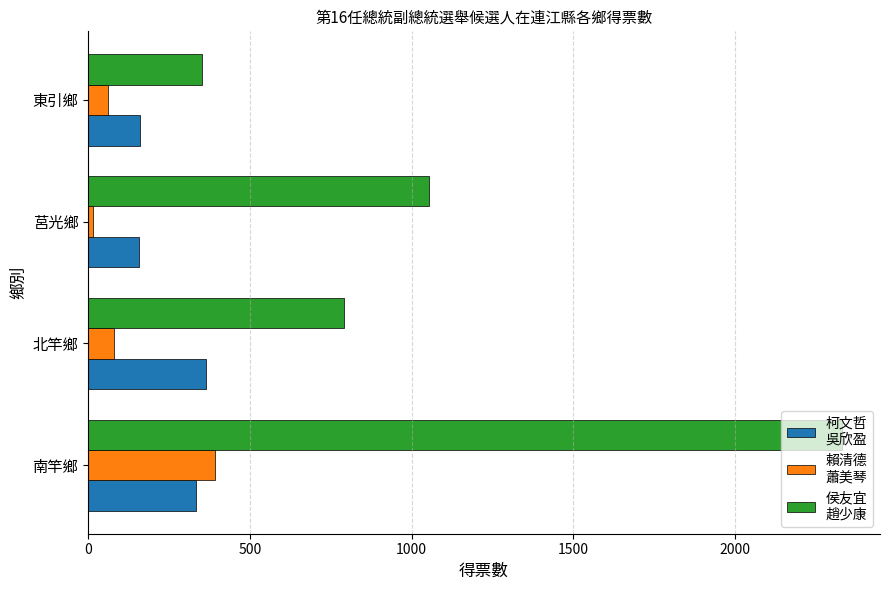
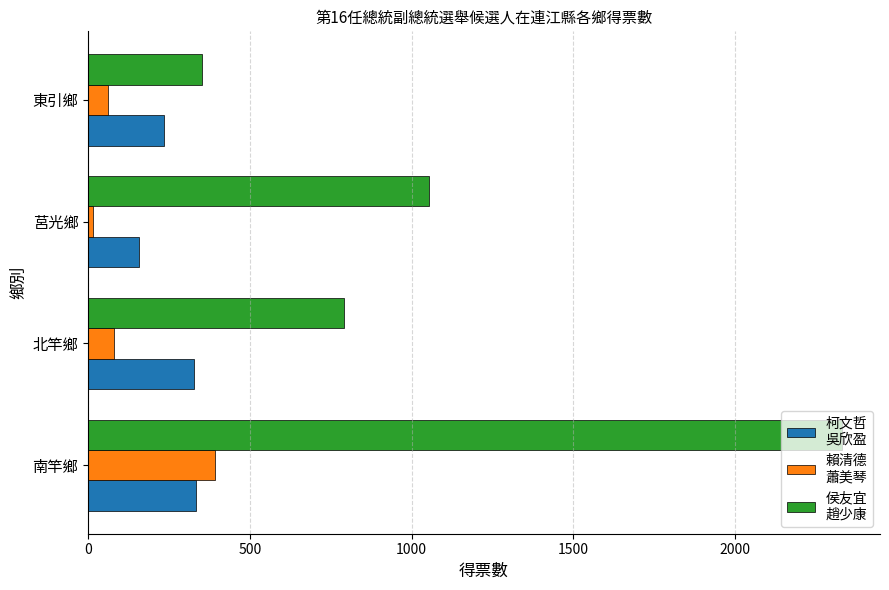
  {
    "柯文哲 吳欣盈": {
-     "東引鄉": 160,
+     "東引鄉": 230,
      "莒光鄉": 160,
-     "北竿鄉": 360,
+     "北竿鄉": 330,
      "南竿鄉": 330
    },
    "賴清德 蕭美琴": {
      "東引鄉": 60,
      "莒光鄉": 10,
      "北竿鄉": 80,
      "南竿鄉": 390
    },
    "侯友宜 趙少康": {
      "東引鄉": 350,
      "莒光鄉": 1050,
      "北竿鄉": 790
    }
  }
